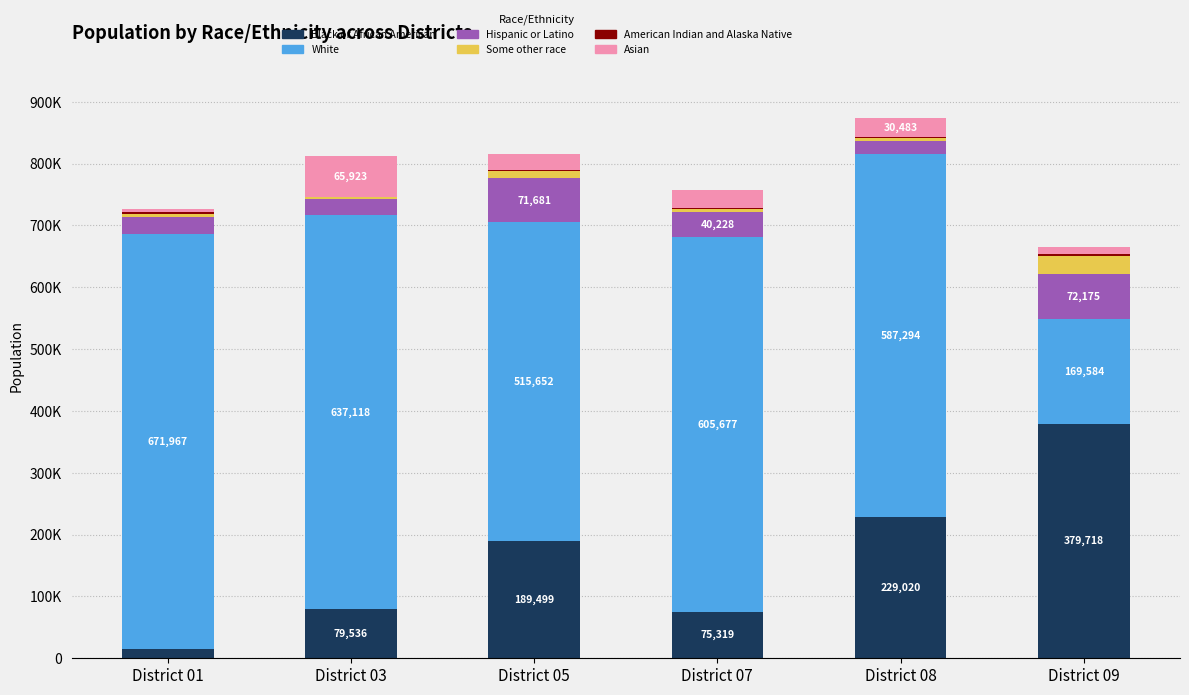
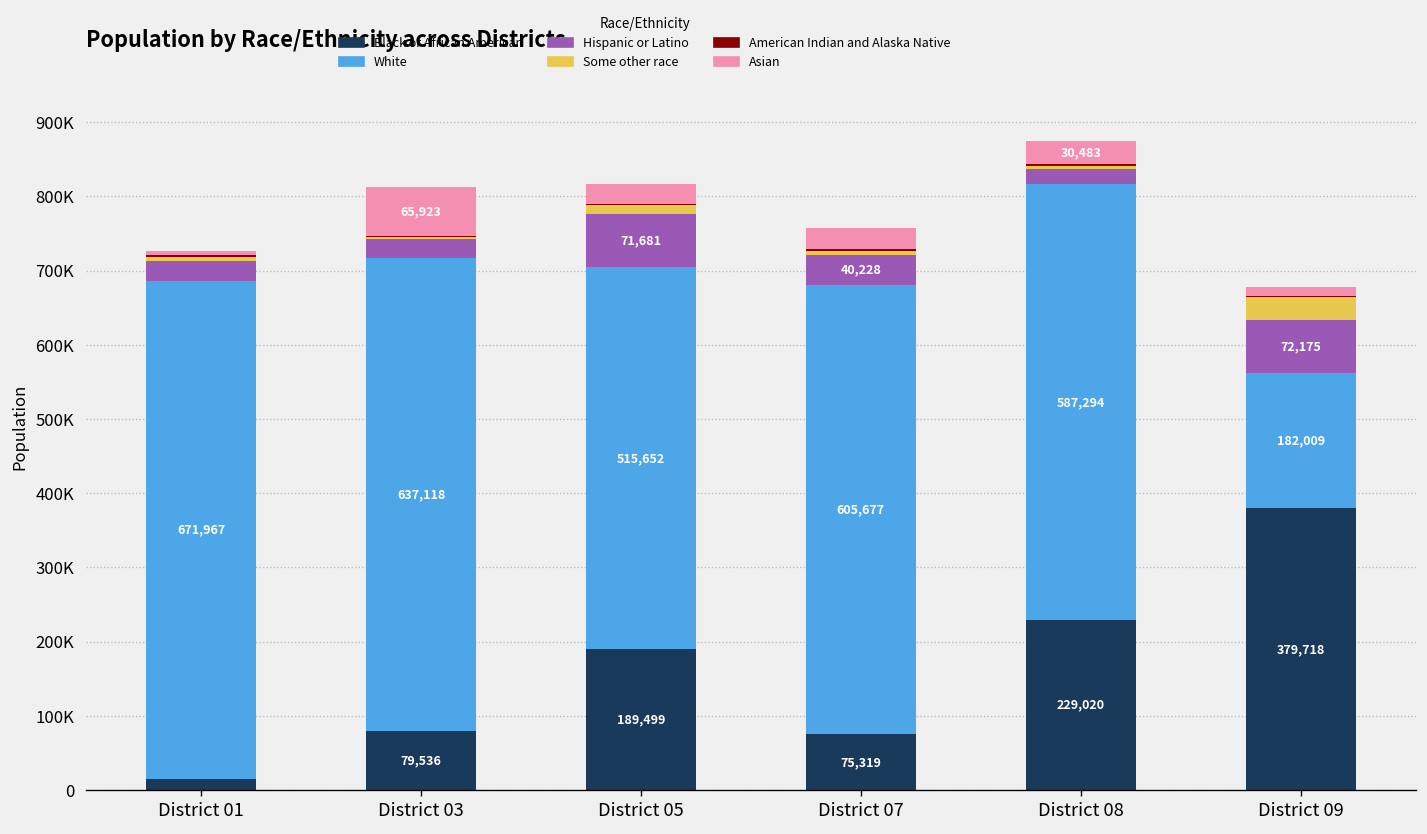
  {
    "Black or African American": {
      "District 03": "79,536",
      "District 05": "189,499",
      "District 07": "75,319",
      "District 08": "229,020",
      "District 09": "379,718"
    },
    "White": {
      "District 01": "671,967",
      "District 03": "637,118",
      "District 05": "515,652",
      "District 07": "605,677",
      "District 08": "587,294",
-     "District 09": "169,584"
+     "District 09": "182,009"
    },
    "Hispanic or Latino": {
      "District 05": "71,681",
      "District 07": "40,228",
      "District 09": "72,175"
    },
    "Some other race": {
      "District 01": "0",
      "District 05": "10000",
      "District 07": "10000",
      "District 08": "0",
      "District 09": "30000"
    },
    "Asian": {
      "District 03": "65,923",
      "District 08": "30,483"
    }
  }
